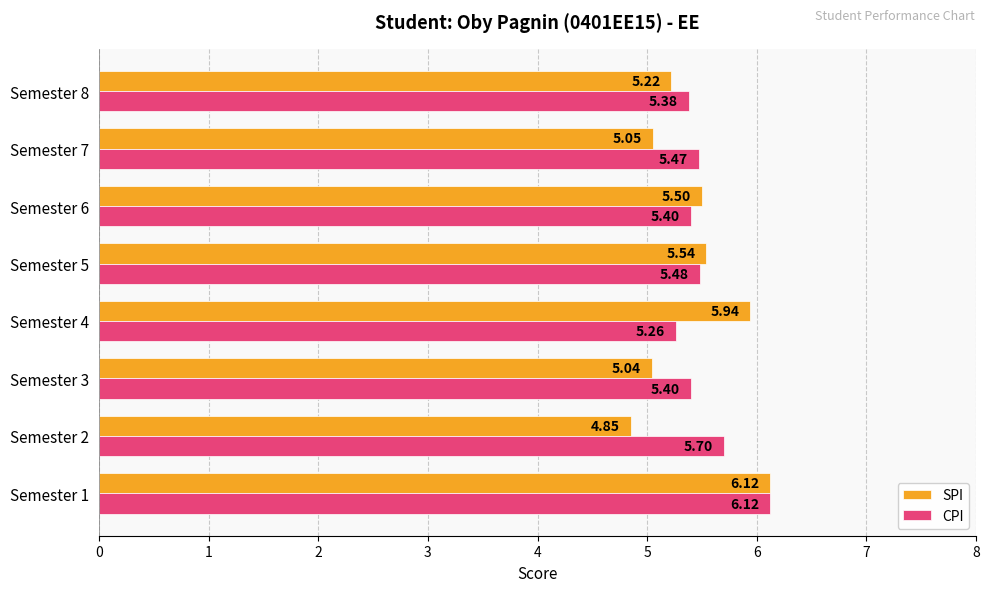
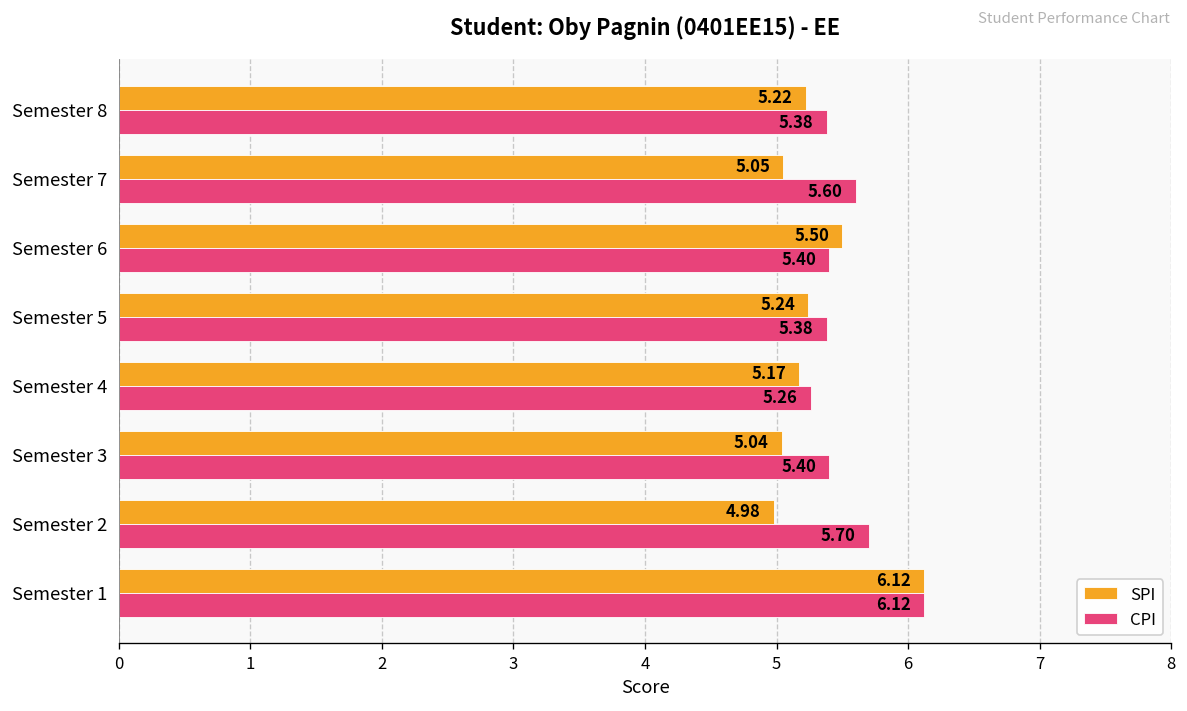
  {
    "SPI": {
      "Semester 8": 5.22,
      "Semester 7": 5.05,
      "Semester 6": 5.50,
-     "Semester 5": 5.54,
-     "Semester 4": 5.94,
+     "Semester 5": 5.24,
+     "Semester 4": 5.17,
      "Semester 3": 5.04,
-     "Semester 2": 4.85,
+     "Semester 2": 4.98,
      "Semester 1": 6.12
    },
    "CPI": {
      "Semester 8": 5.38,
-     "Semester 7": 5.47,
+     "Semester 7": 5.60,
      "Semester 6": 5.40,
-     "Semester 5": 5.48,
+     "Semester 5": 5.38,
      "Semester 4": 5.26,
      "Semester 3": 5.40,
      "Semester 2": 5.70,
      "Semester 1": 6.12
    }
  }
